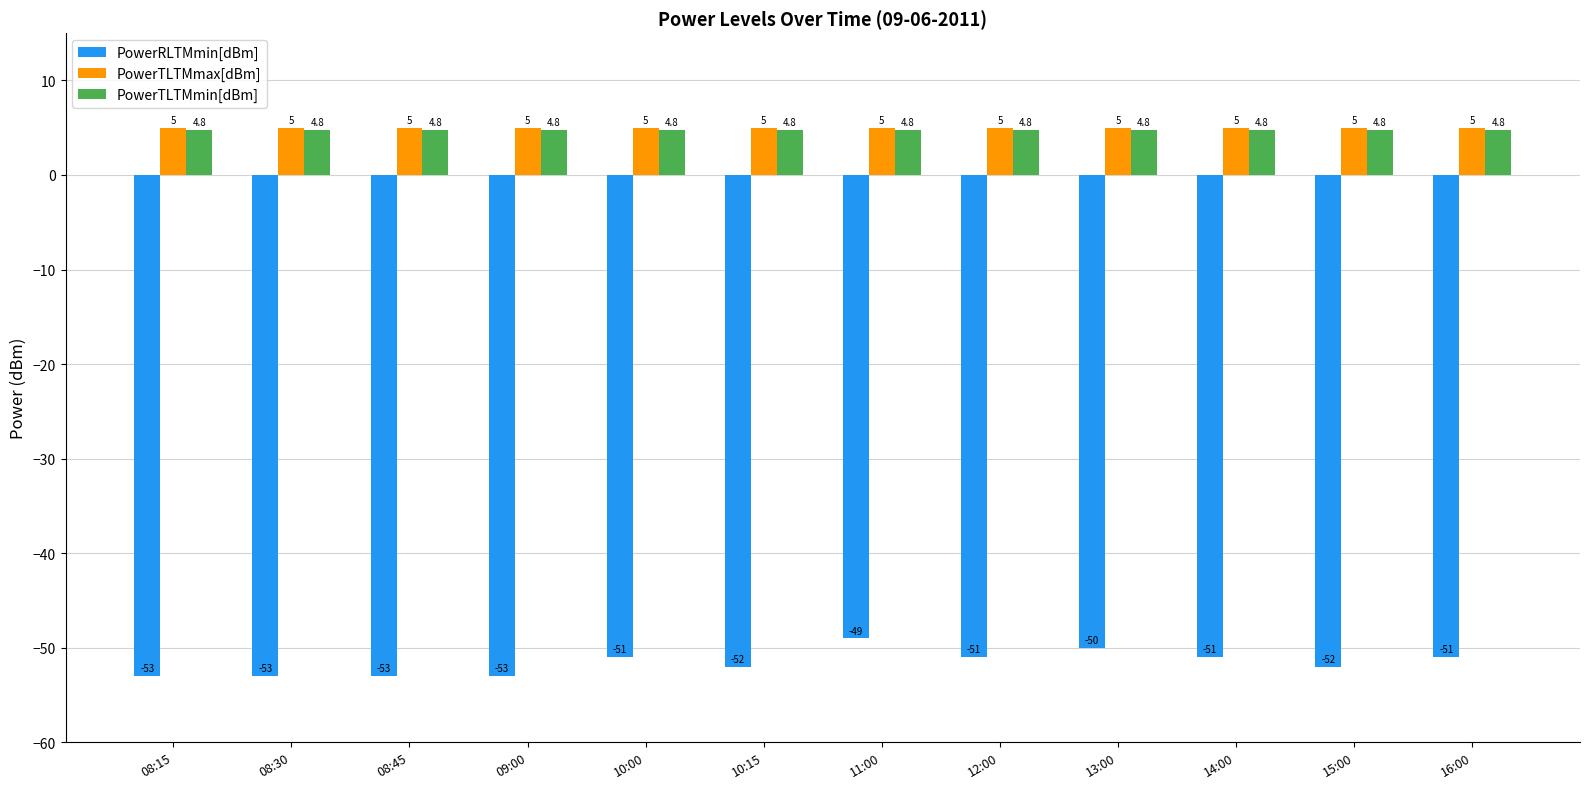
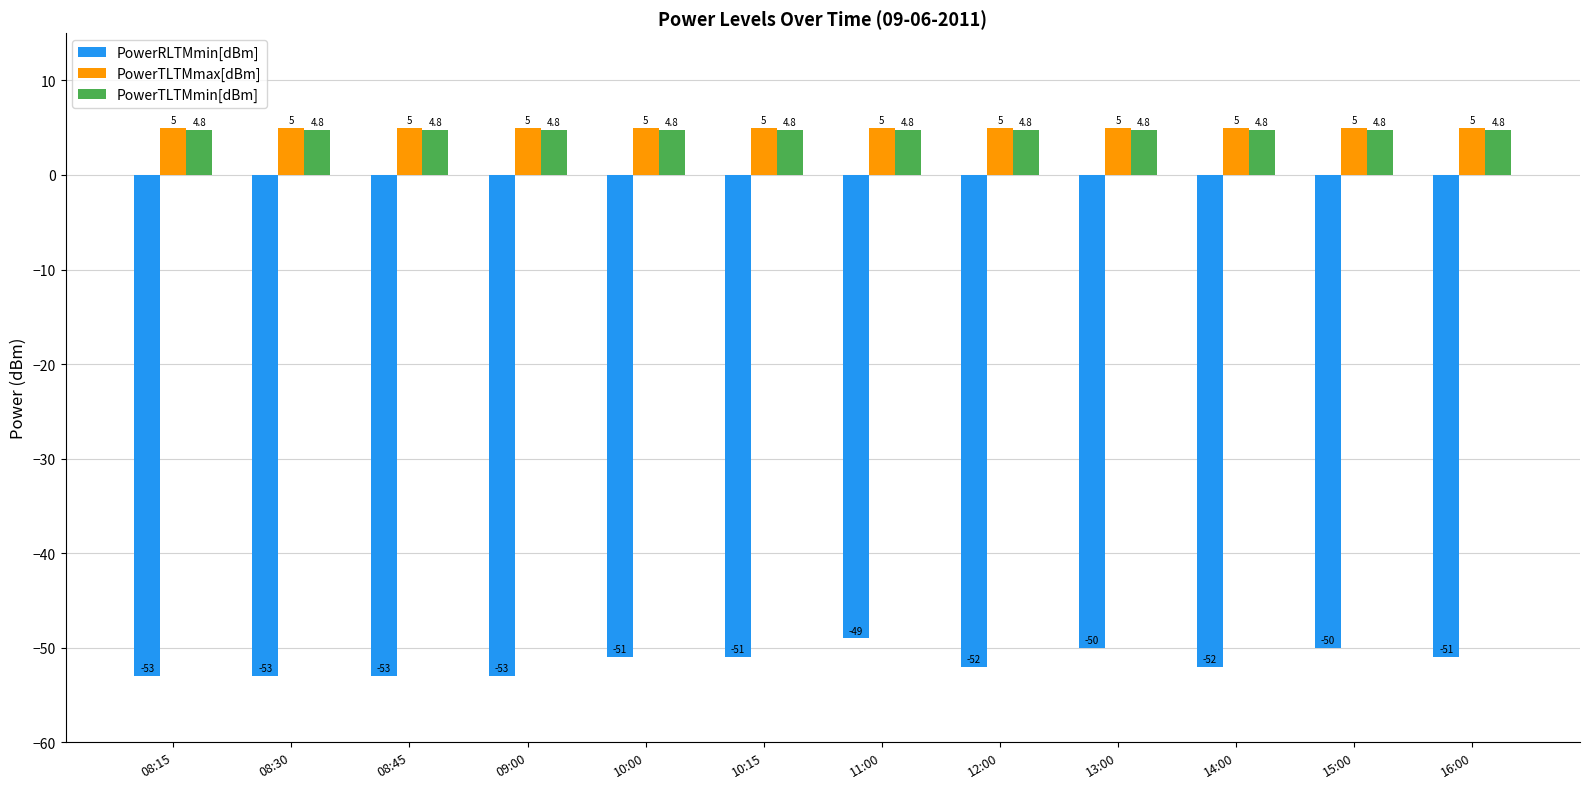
  {
    "PowerRLTMmin[dBm]": {
      "08:15": -53,
      "08:30": -53,
      "08:45": -53,
      "09:00": -53,
      "10:00": -51,
-     "10:15": -52,
+     "10:15": -51,
      "11:00": -49,
-     "12:00": -51,
+     "12:00": -52,
      "13:00": -50,
-     "14:00": -51,
-     "15:00": -52,
+     "14:00": -52,
+     "15:00": -50,
      "16:00": -51
    },
    "PowerTLTMmax[dBm]": {
      "08:15": 5,
      "08:30": 5,
      "08:45": 5,
      "09:00": 5,
      "10:00": 5,
      "10:15": 5,
      "11:00": 5,
      "12:00": 5,
      "13:00": 5,
      "14:00": 5,
      "15:00": 5,
      "16:00": 5
    },
    "PowerTLTMmin[dBm]": {
      "08:15": 4.8,
      "08:30": 4.8,
      "08:45": 4.8,
      "09:00": 4.8,
      "10:00": 4.8,
      "10:15": 4.8,
      "11:00": 4.8,
      "12:00": 4.8,
      "13:00": 4.8,
      "14:00": 4.8,
      "15:00": 4.8,
      "16:00": 4.8
    }
  }
